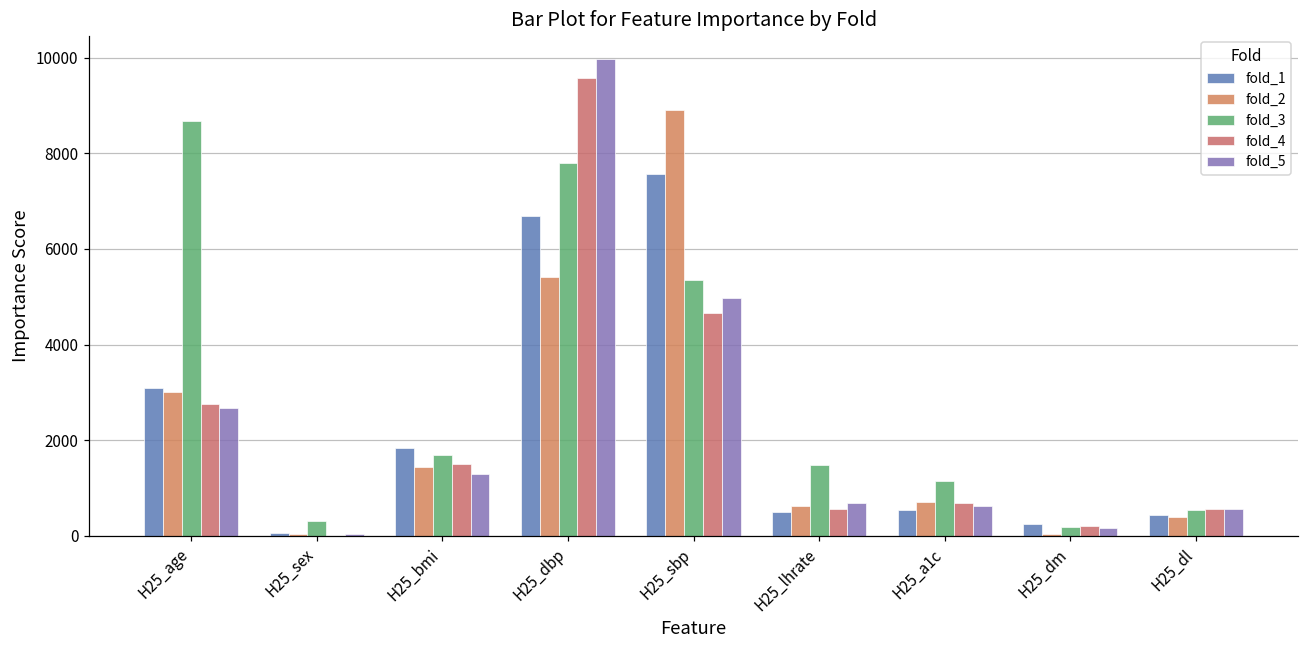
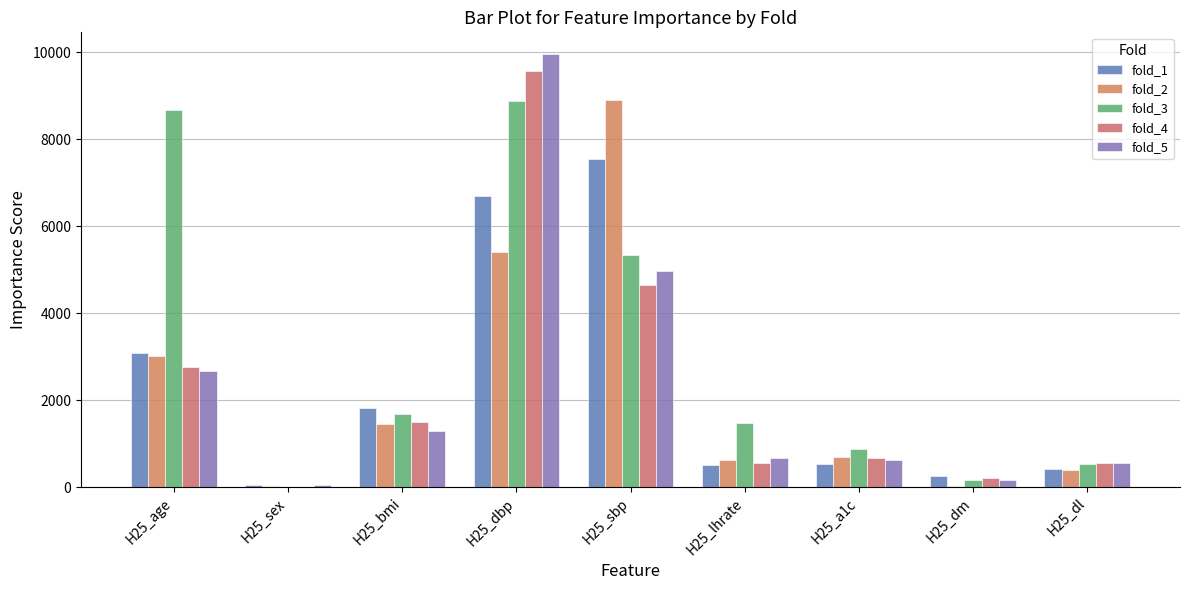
  {
    "fold_3": {
      "H25_age": 8700,
-     "H25_sex": 300,
+     "H25_sex": 0,
      "H25_bmi": 1700,
-     "H25_dbp": 7800,
+     "H25_dbp": 8900,
      "H25_sbp": 5300,
      "H25_lhrate": 1500,
-     "H25_a1c": 1100,
+     "H25_a1c": 900,
      "H25_dm": 200,
      "H25_dl": 500
    }
  }
